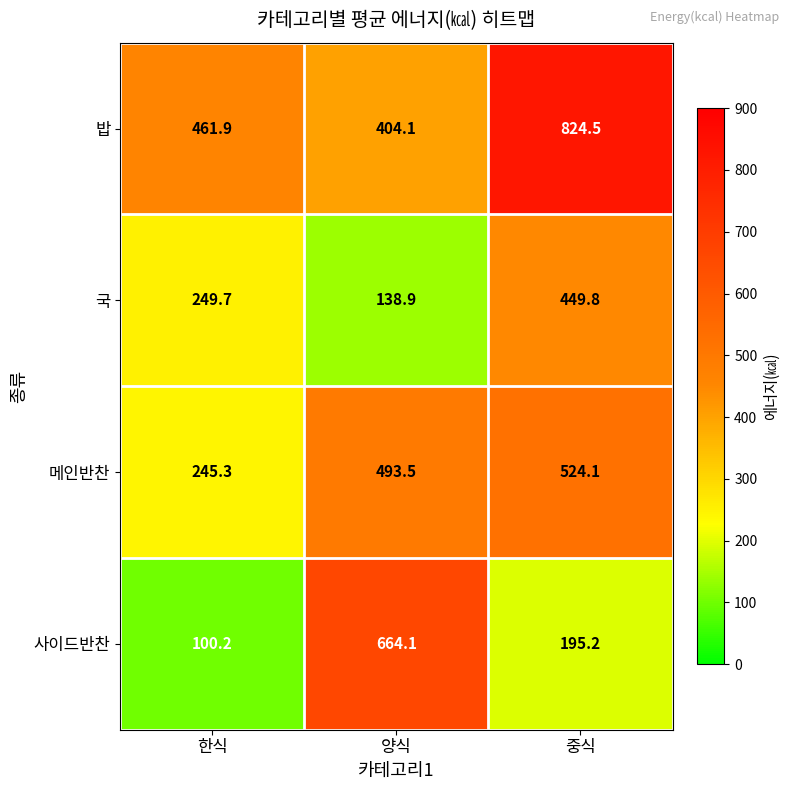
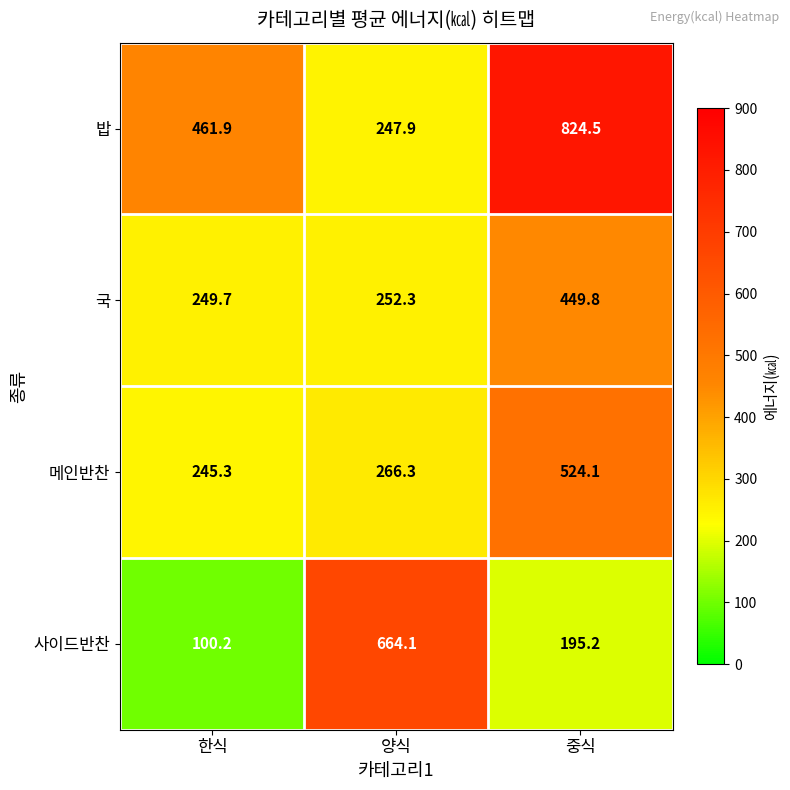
  {
    "밥": {
      "한식": 461.9,
-     "양식": 404.1,
+     "양식": 247.9,
      "중식": 824.5
    },
    "국": {
      "한식": 249.7,
-     "양식": 138.9,
+     "양식": 252.3,
      "중식": 449.8
    },
    "메인반찬": {
      "한식": 245.3,
-     "양식": 493.5,
+     "양식": 266.3,
      "중식": 524.1
    },
    "사이드반찬": {
      "한식": 100.2,
      "양식": 664.1,
      "중식": 195.2
    }
  }
